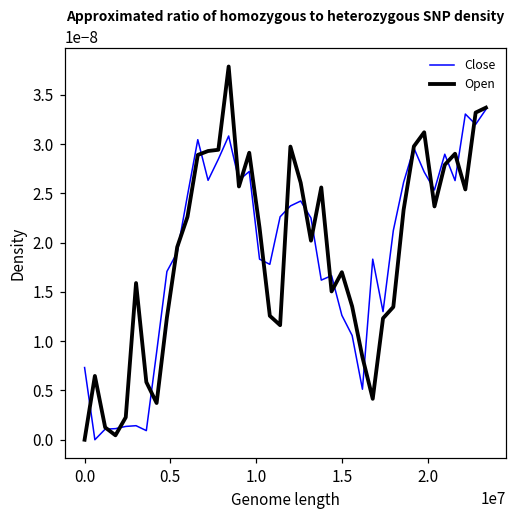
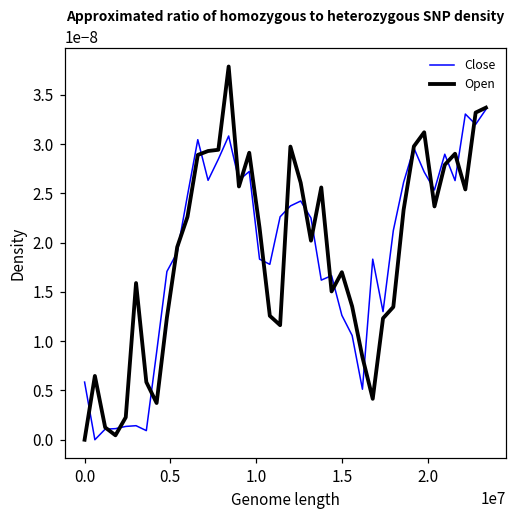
  {
    "Close": {
-     "0.0": 0.000000007,
+     "0.0": 0.000000006,
      "1.5": 0.000000013
    },
    "Open": {
      "0.0": 0.000000000,
      "1.5": 0.000000017
    }
  }
